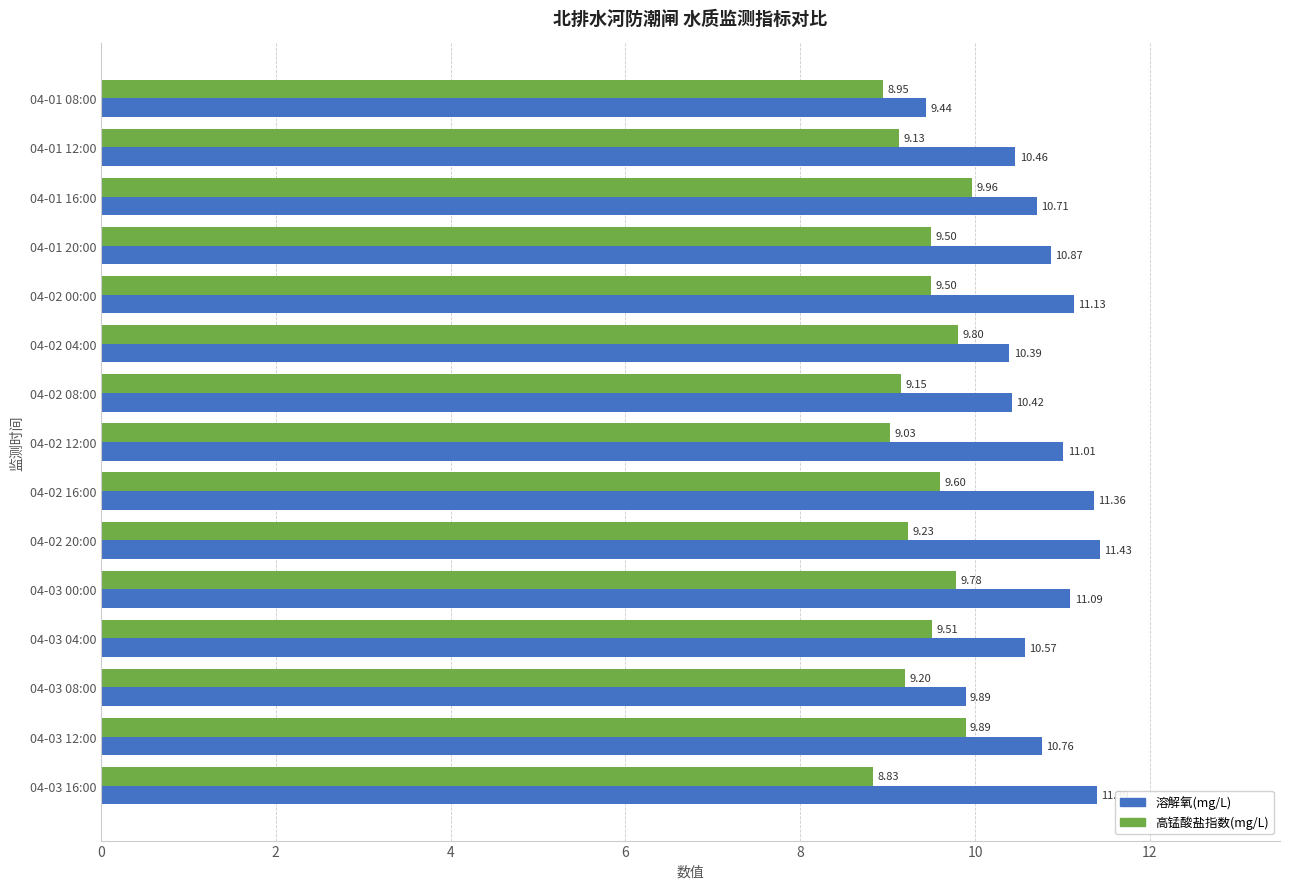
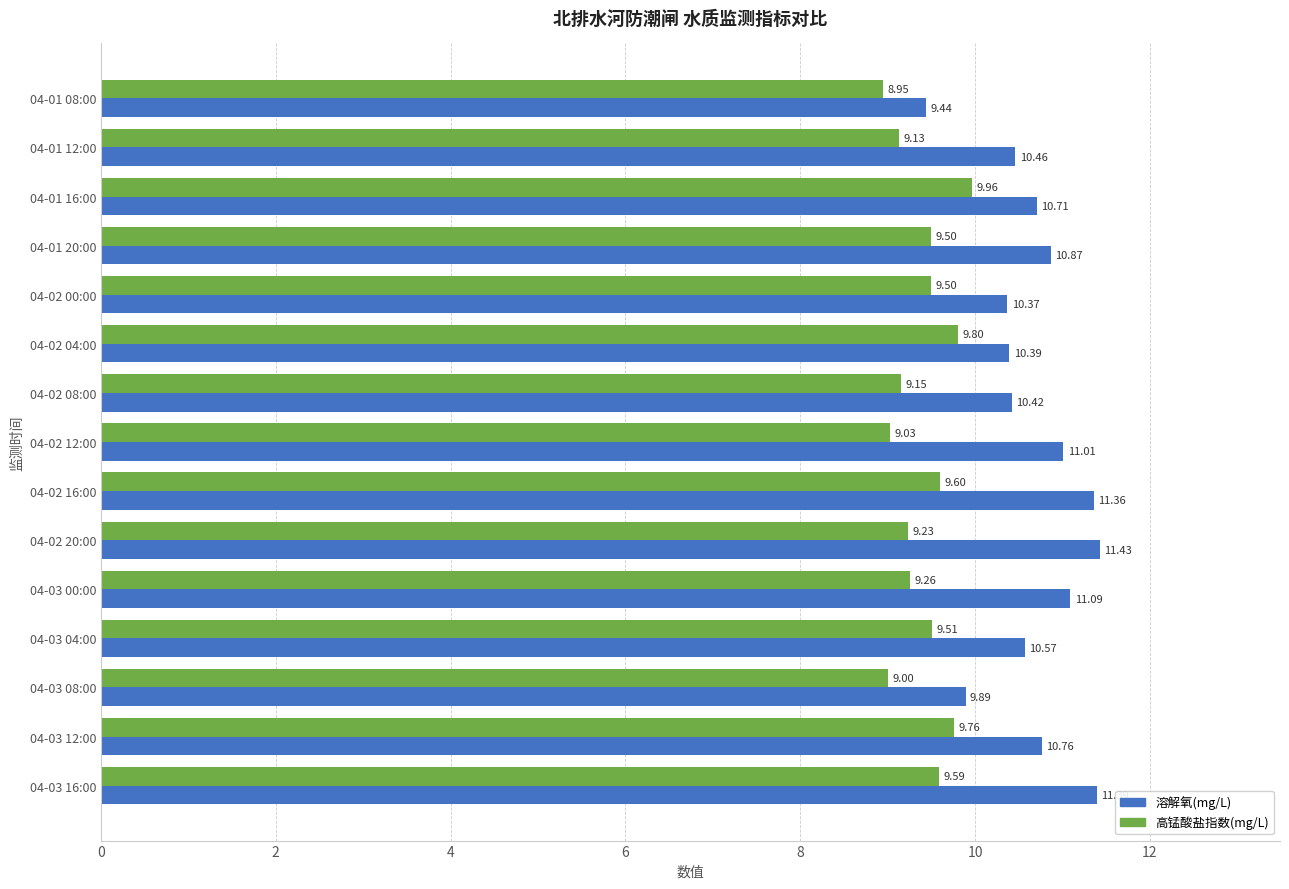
  {
    "溶解氧(mg/L)": {
      "04-01 08:00": 9.44,
      "04-01 12:00": 10.46,
      "04-01 16:00": 10.71,
      "04-01 20:00": 10.87,
-     "04-02 00:00": 11.13,
+     "04-02 00:00": 10.37,
      "04-02 04:00": 10.39,
      "04-02 08:00": 10.42,
      "04-02 12:00": 11.01,
      "04-02 16:00": 11.36,
      "04-02 20:00": 11.43,
      "04-03 00:00": 11.09,
      "04-03 04:00": 10.57,
      "04-03 08:00": 9.89,
      "04-03 12:00": 10.76
    },
    "高锰酸盐指数(mg/L)": {
      "04-01 08:00": 8.95,
      "04-01 12:00": 9.13,
      "04-01 16:00": 9.96,
      "04-01 20:00": 9.50,
      "04-02 00:00": 9.50,
      "04-02 04:00": 9.80,
      "04-02 08:00": 9.15,
      "04-02 12:00": 9.03,
      "04-02 16:00": 9.60,
      "04-02 20:00": 9.23,
-     "04-03 00:00": 9.78,
+     "04-03 00:00": 9.26,
      "04-03 04:00": 9.51,
-     "04-03 08:00": 9.20,
-     "04-03 12:00": 9.89,
-     "04-03 16:00": 8.83
+     "04-03 08:00": 9.00,
+     "04-03 12:00": 9.76,
+     "04-03 16:00": 9.59
    }
  }
